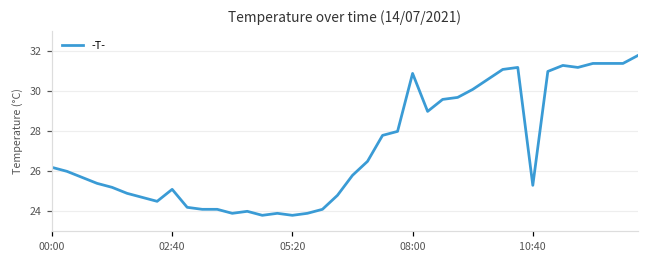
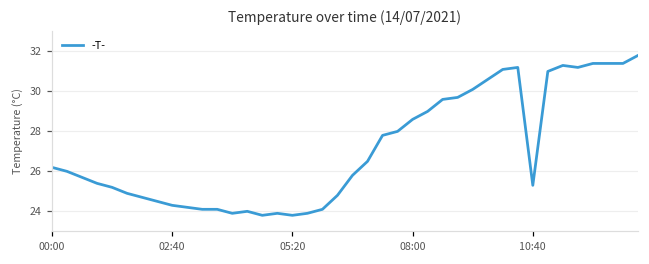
  {
    "00:00": 26.2,
-   "02:40": 25.1,
+   "02:40": 24.3,
    "05:20": 23.8,
-   "08:00": 30.9,
+   "08:00": 28.6,
    "10:40": 25.3
  }
